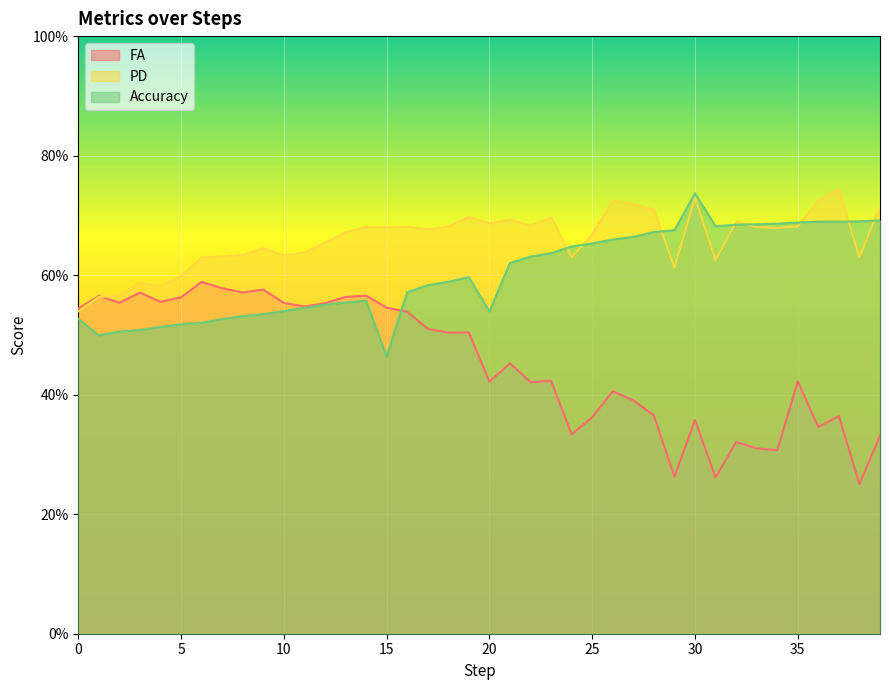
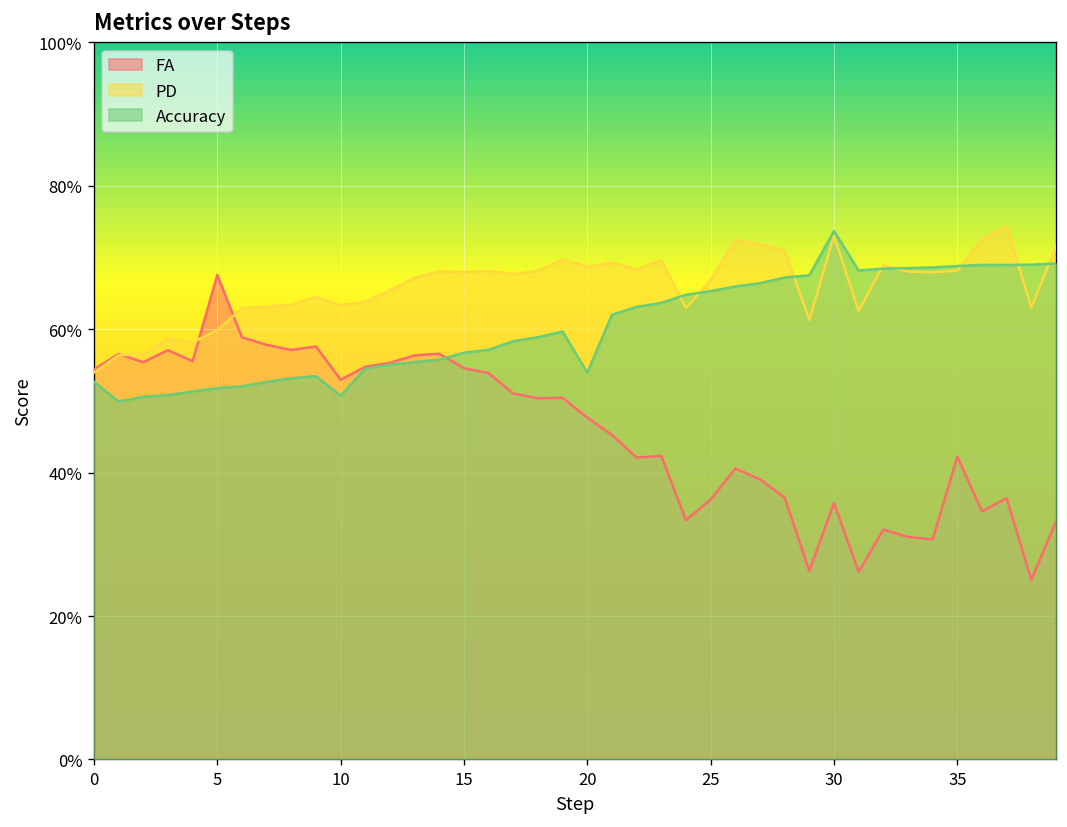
  {
    "FA": {
      "0": "54%",
-     "5": "56%",
-     "10": "55%",
+     "5": "68%",
+     "10": "53%",
      "15": "55%",
-     "20": "42%",
+     "20": "48%",
      "25": "36%",
      "30": "36%",
      "35": "42%"
    },
    "PD": {
      "0": "54%",
      "5": "60%",
      "10": "63%",
      "15": "68%",
      "20": "69%",
      "25": "67%",
      "30": "73%",
      "35": "68%"
    },
    "Accuracy": {
      "0": "53%",
      "5": "52%",
-     "10": "54%",
-     "15": "46%",
+     "10": "51%",
+     "15": "57%",
      "20": "54%",
      "25": "65%",
      "30": "74%",
      "35": "69%"
    }
  }
